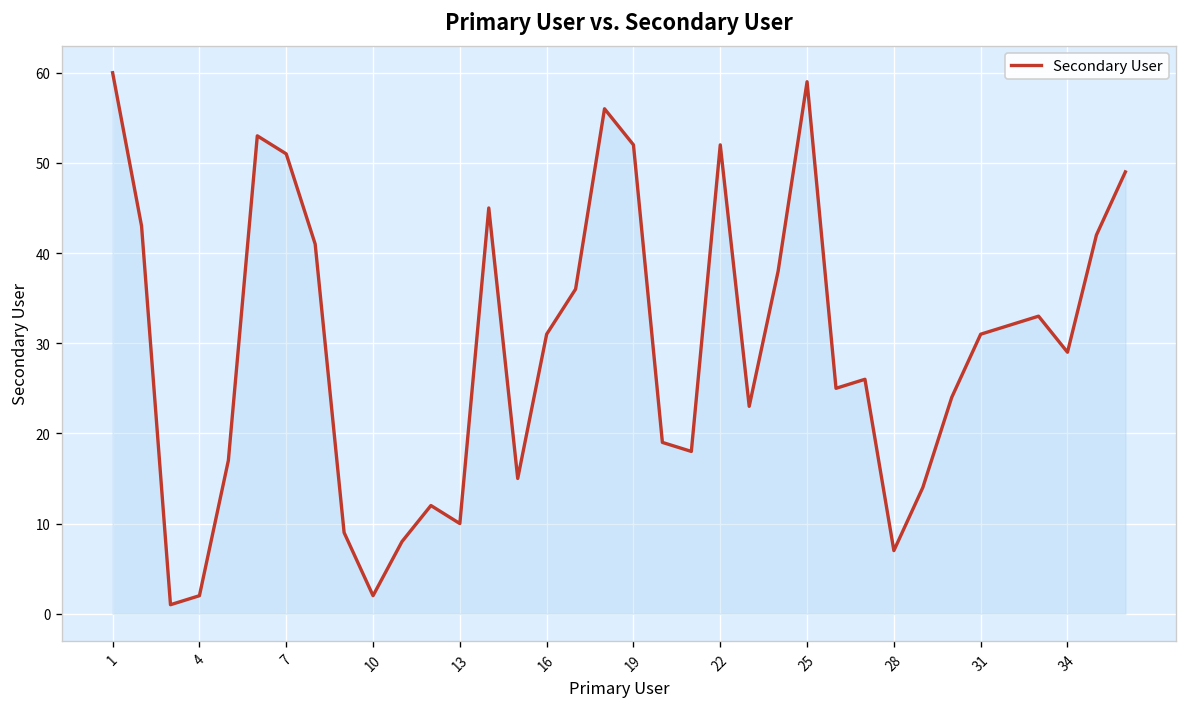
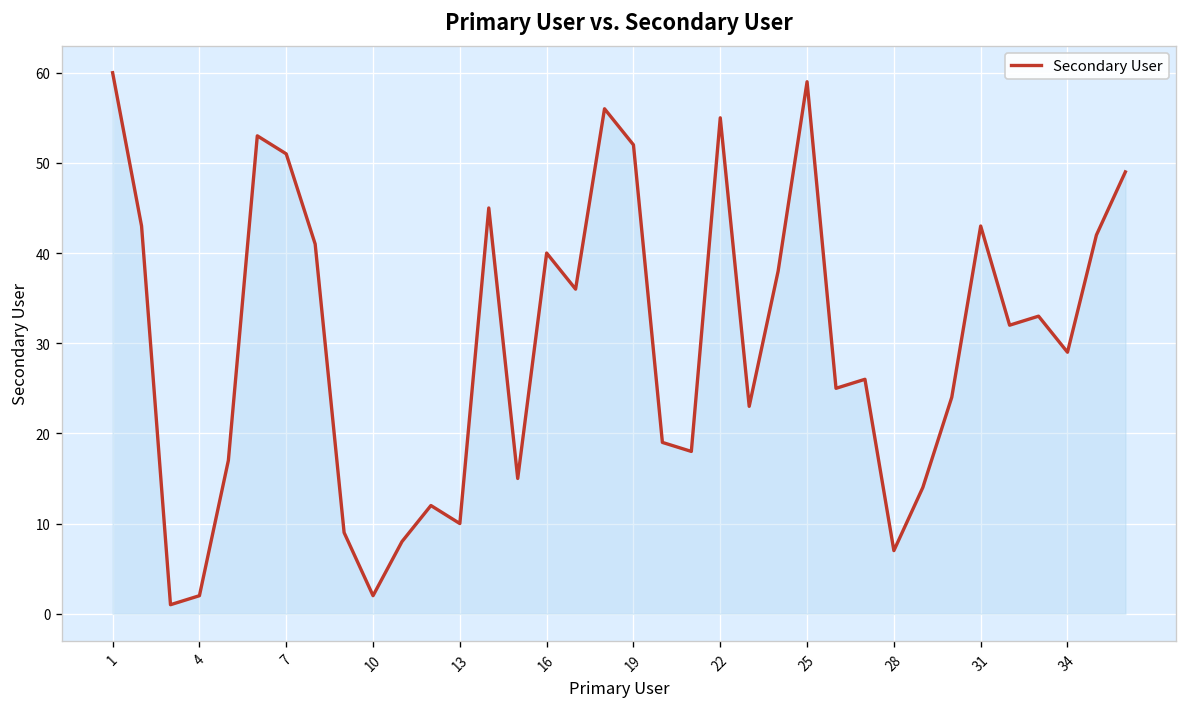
  {
    "1": 60,
    "4": 2,
    "7": 51,
    "10": 2,
    "13": 10,
-   "16": 31,
+   "16": 40,
    "19": 52,
-   "22": 52,
+   "22": 55,
    "25": 59,
    "28": 7,
-   "31": 31,
+   "31": 43,
    "34": 29
  }
